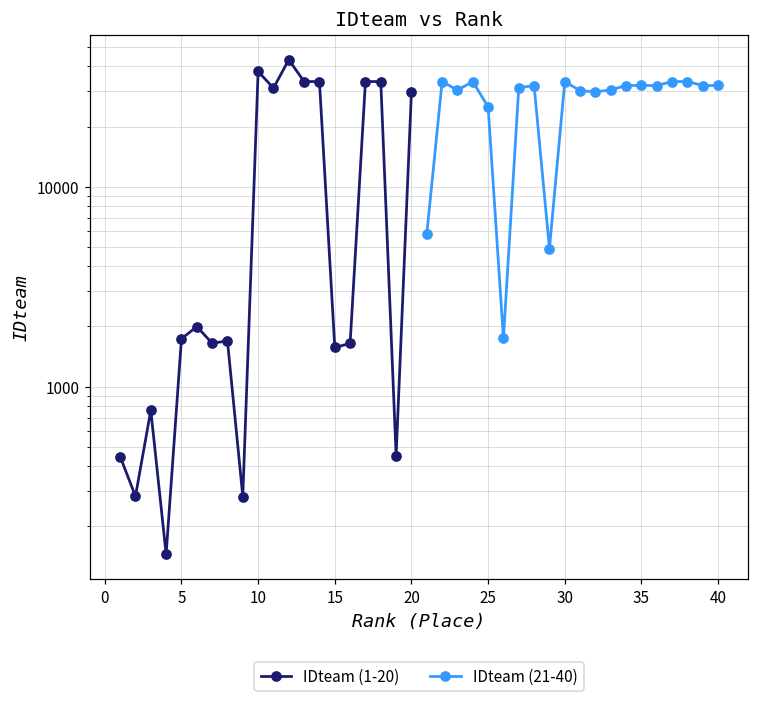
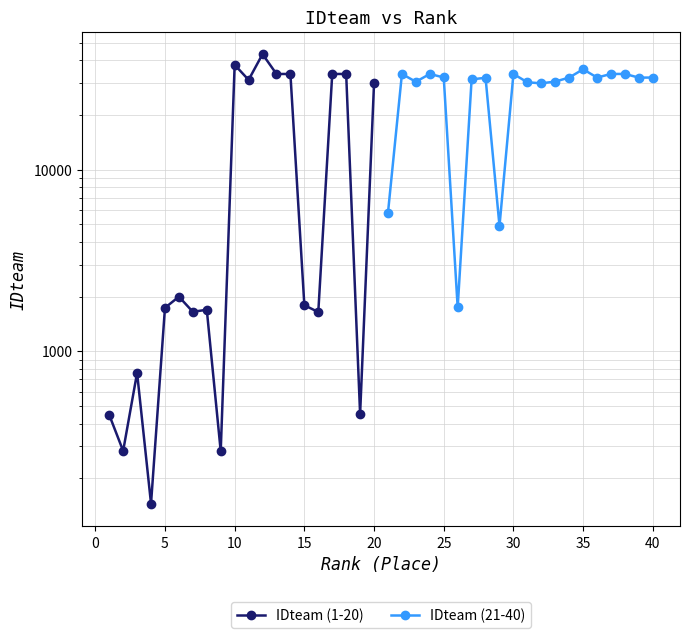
  {
    "IDteam (1-20)": {
      "5": 1700,
      "10": 38000,
-     "15": 1600,
+     "15": 1800,
      "20": 30000
    },
    "IDteam (21-40)": {
-     "25": 25000,
+     "25": 32000,
      "30": 34000,
-     "35": 32000,
+     "35": 36000,
      "40": 32000
    }
  }
